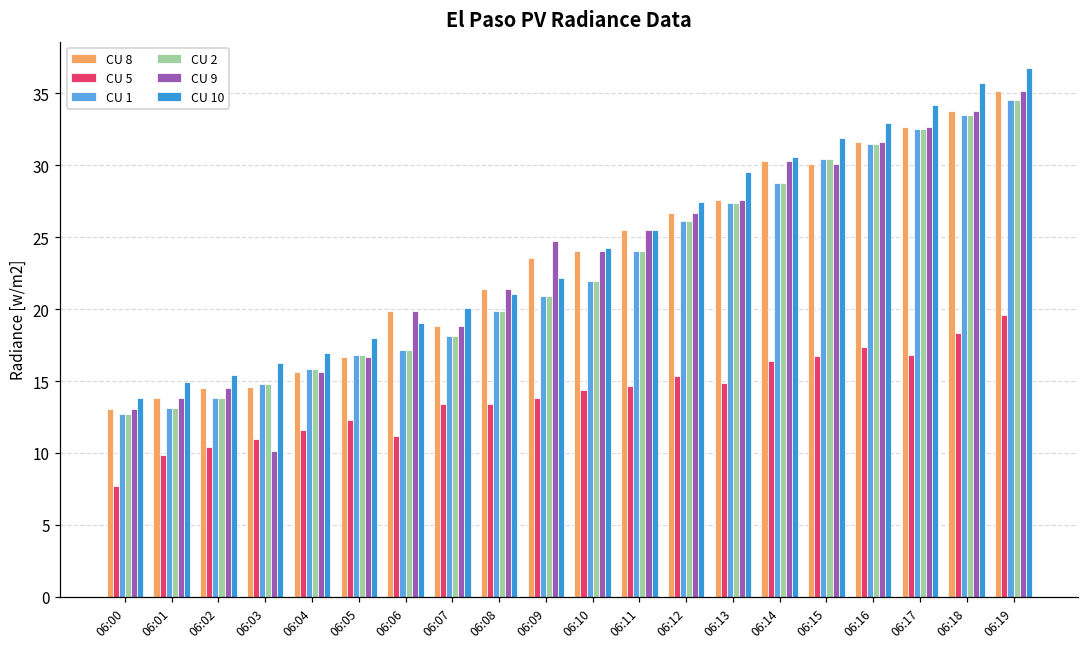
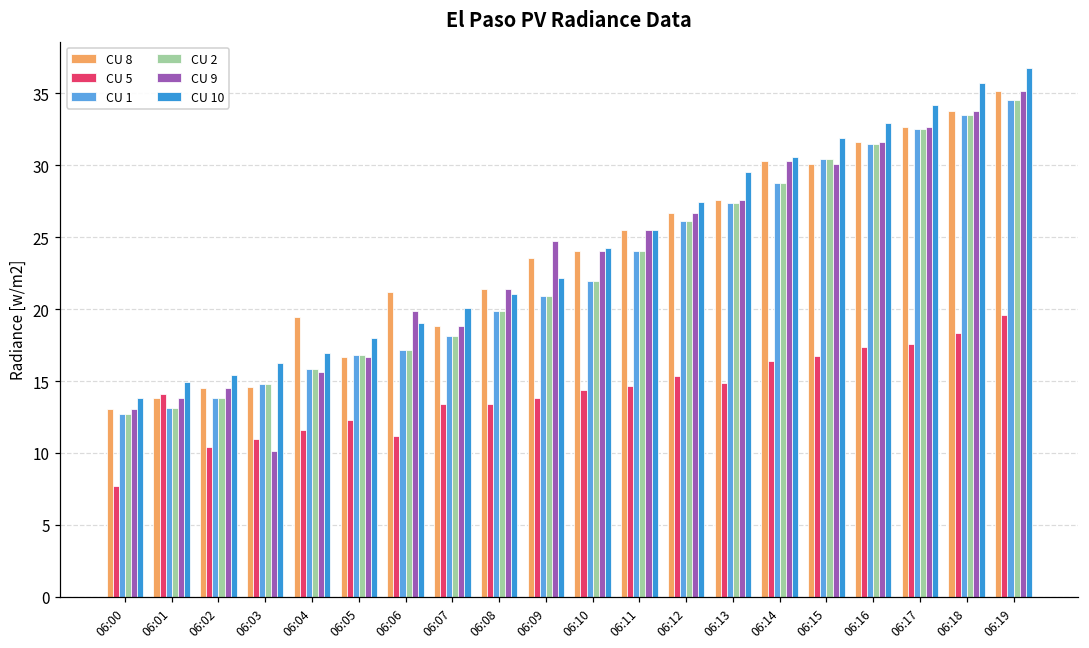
  {
    "CU 8": {
      "06:00": 13.1,
      "06:01": 13.8,
      "06:02": 14.5,
      "06:03": 14.6,
-     "06:04": 15.6,
+     "06:04": 19.4,
      "06:05": 16.7,
-     "06:06": 19.9,
+     "06:06": 21.2,
      "06:07": 18.8,
      "06:08": 21.4,
      "06:09": 23.6,
      "06:10": 24.1,
      "06:11": 25.5,
      "06:12": 26.7,
      "06:13": 27.6,
      "06:14": 30.3,
      "06:15": 30.1,
      "06:16": 31.6,
      "06:17": 32.6,
      "06:18": 33.8,
      "06:19": 35.2
    },
    "CU 5": {
      "06:00": 7.7,
-     "06:01": 9.8,
+     "06:01": 14.1,
      "06:02": 10.4,
      "06:03": 11.0,
      "06:04": 11.6,
      "06:05": 12.3,
      "06:06": 11.2,
      "06:07": 13.4,
      "06:08": 13.4,
      "06:09": 13.8,
      "06:10": 14.4,
      "06:11": 14.6,
      "06:12": 15.4,
      "06:13": 14.9,
      "06:14": 16.4,
      "06:15": 16.7,
      "06:16": 17.4,
-     "06:17": 16.8,
+     "06:17": 17.6,
      "06:18": 18.4,
      "06:19": 19.6
    },
    "CU 2": {
      "06:00": 12.7,
      "06:01": 13.1,
      "06:02": 13.8,
      "06:03": 14.8,
      "06:04": 15.8,
      "06:05": 16.8,
      "06:06": 17.2,
      "06:07": 18.1,
      "06:08": 19.9,
      "06:09": 20.9,
      "06:10": 22.0,
      "06:11": 24.1,
      "06:12": 26.2,
      "06:13": 27.3,
      "06:14": 28.8,
      "06:15": 30.4,
      "06:16": 31.5,
      "06:17": 32.5,
      "06:18": 33.5,
      "06:19": 34.6
    },
    "CU 9": {
      "06:00": 13.1,
      "06:01": 13.8,
      "06:02": 14.5,
      "06:03": 10.2,
      "06:04": 15.6,
      "06:05": 16.7,
      "06:06": 19.9,
      "06:07": 18.8,
      "06:08": 21.4,
      "06:09": 24.8,
      "06:10": 24.1,
      "06:11": 25.5,
      "06:12": 26.7,
      "06:13": 27.6,
      "06:14": 30.3,
      "06:15": 30.1,
      "06:16": 31.6,
      "06:17": 32.6,
      "06:18": 33.8,
      "06:19": 35.2
    }
  }
